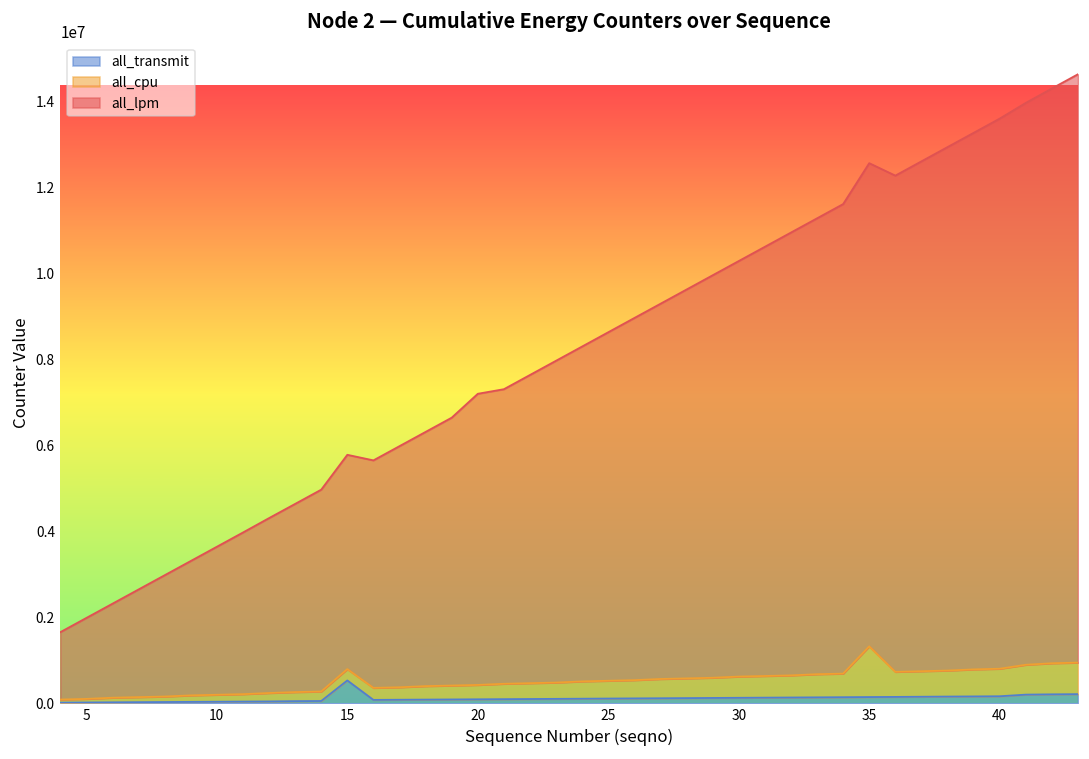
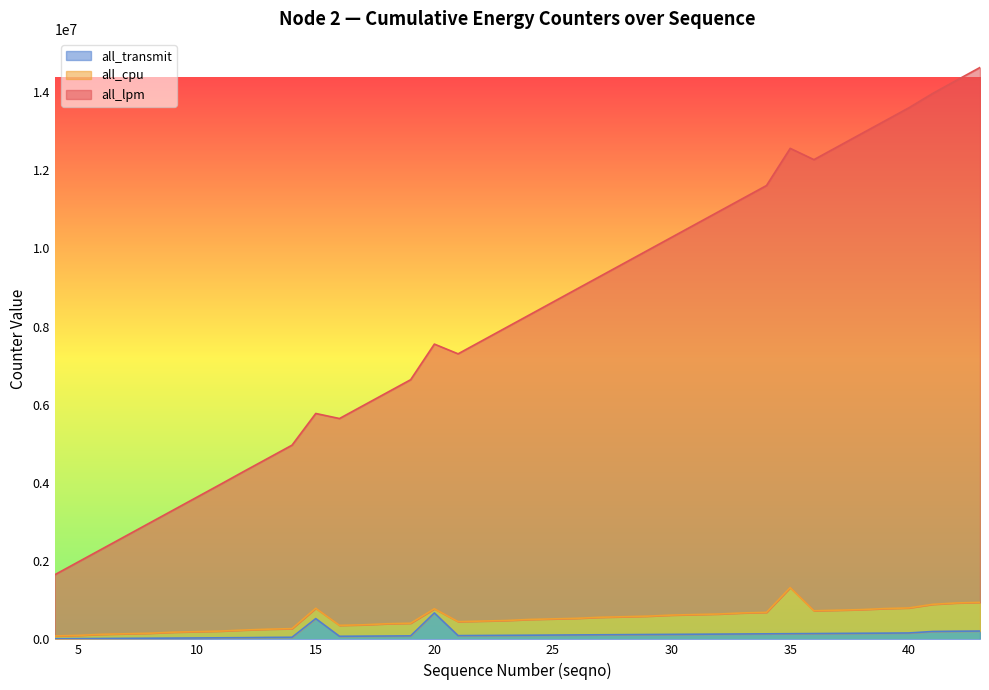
  {
    "all_transmit": {
      "5": 0,
      "10": 0,
      "15": 500000,
-     "20": 100000,
+     "20": 700000,
      "25": 100000,
      "30": 100000,
      "35": 100000,
      "40": 200000
    },
    "all_cpu": {
      "5": 100000,
      "10": 200000,
      "15": 300000,
-     "20": 300000,
+     "20": 100000,
      "25": 400000,
      "30": 500000,
      "35": 1200000,
      "40": 600000
    },
    "all_lpm": {
      "5": 1900000,
      "10": 3400000,
      "15": 5000000,
      "20": 6800000,
      "25": 8100000,
      "30": 9700000,
      "35": 11200000,
      "40": 12800000
    }
  }
